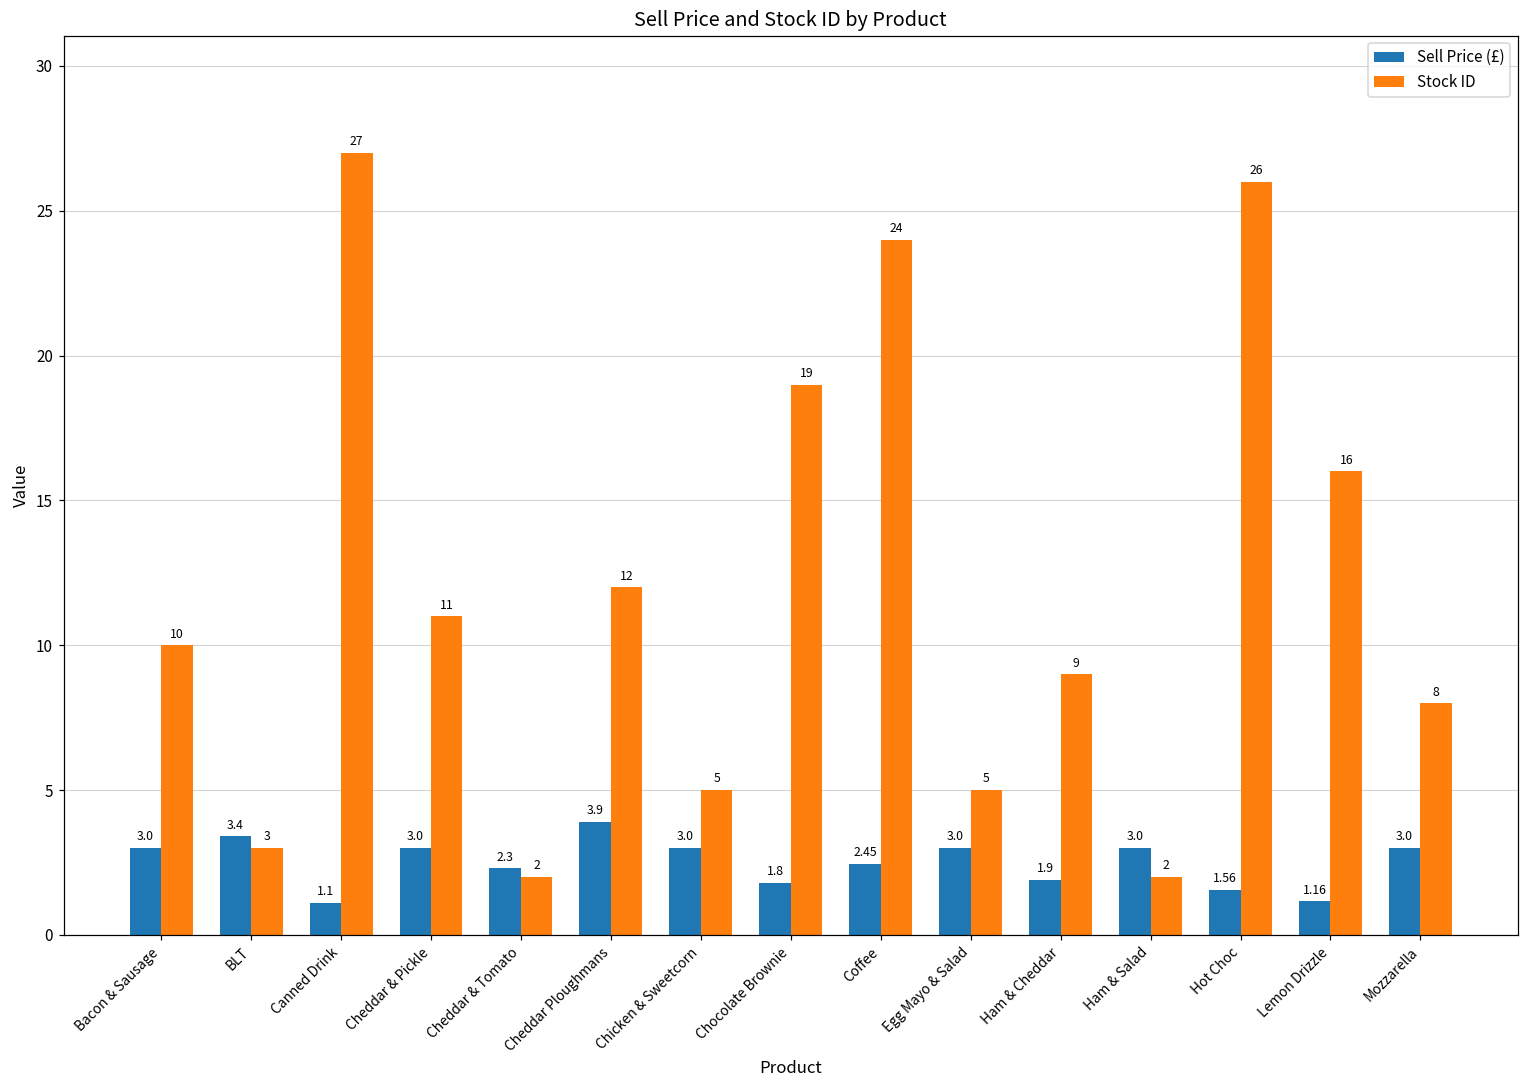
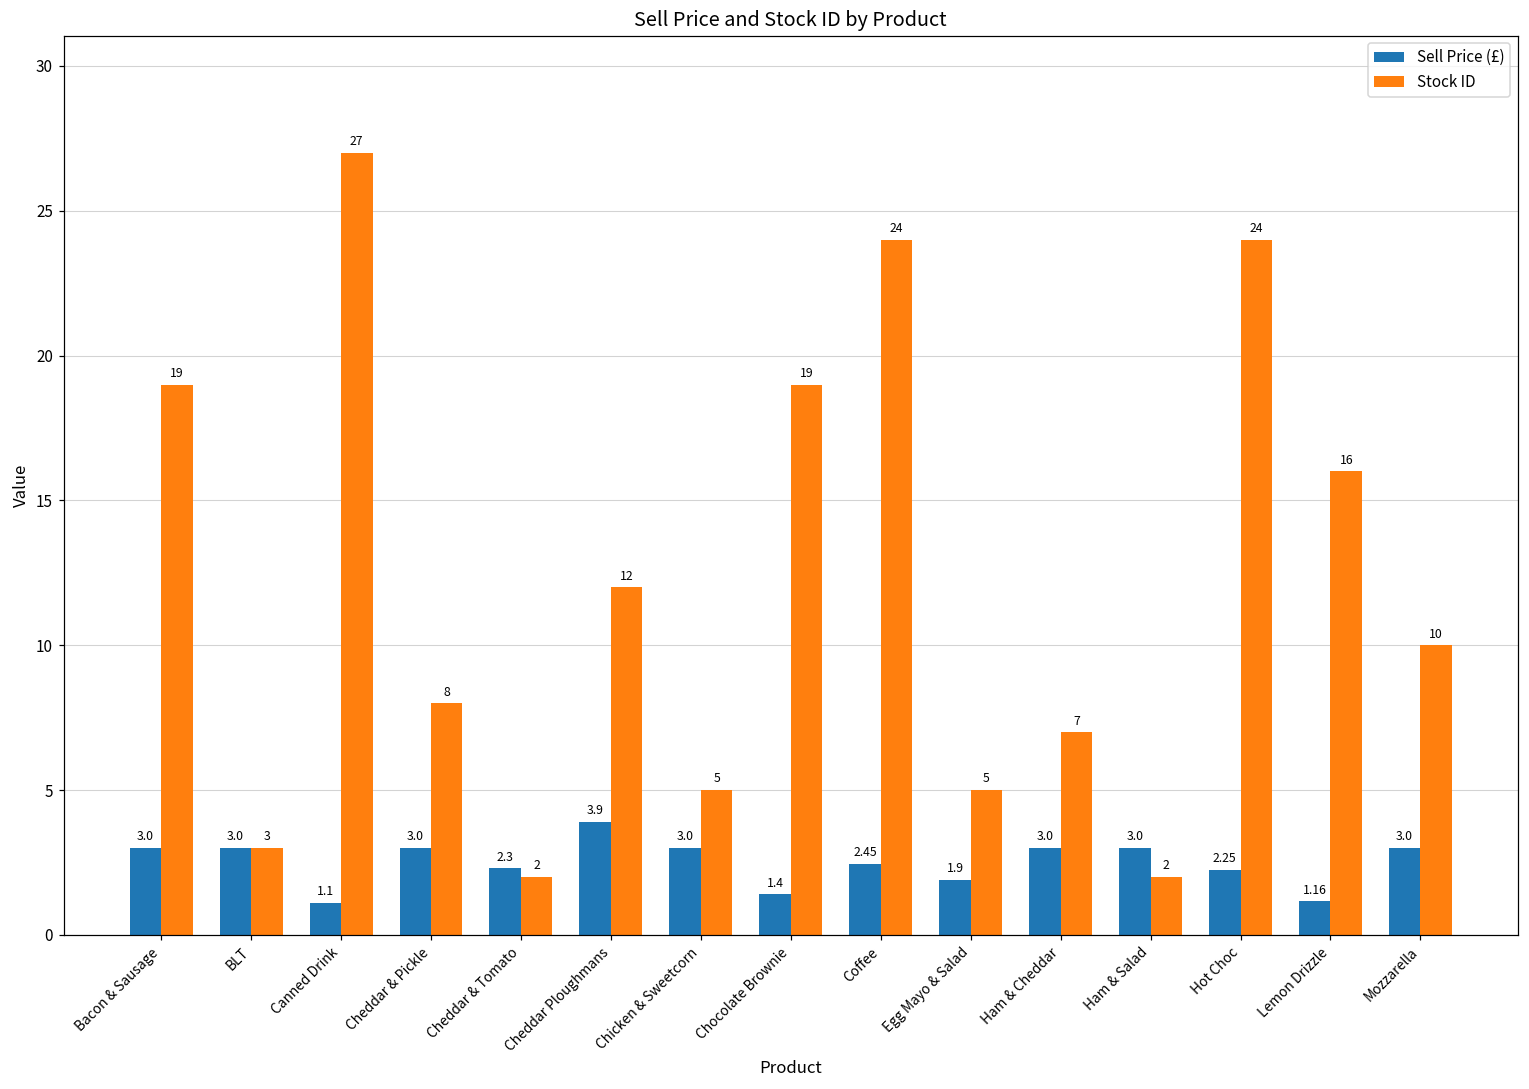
  {
    "Sell Price (£)": {
      "Bacon & Sausage": 3.0,
-     "BLT": 3.4,
+     "BLT": 3.0,
      "Canned Drink": 1.1,
      "Cheddar & Pickle": 3.0,
      "Cheddar & Tomato": 2.3,
      "Cheddar Ploughmans": 3.9,
      "Chicken & Sweetcorn": 3.0,
-     "Chocolate Brownie": 1.8,
+     "Chocolate Brownie": 1.4,
      "Coffee": 2.45,
-     "Egg Mayo & Salad": 3.0,
-     "Ham & Cheddar": 1.9,
+     "Egg Mayo & Salad": 1.9,
+     "Ham & Cheddar": 3.0,
      "Ham & Salad": 3.0,
-     "Hot Choc": 1.56,
+     "Hot Choc": 2.25,
      "Lemon Drizzle": 1.16,
      "Mozzarella": 3.0
    },
    "Stock ID": {
-     "Bacon & Sausage": 10,
+     "Bacon & Sausage": 19,
      "BLT": 3,
      "Canned Drink": 27,
-     "Cheddar & Pickle": 11,
+     "Cheddar & Pickle": 8,
      "Cheddar & Tomato": 2,
      "Cheddar Ploughmans": 12,
      "Chicken & Sweetcorn": 5,
      "Chocolate Brownie": 19,
      "Coffee": 24,
      "Egg Mayo & Salad": 5,
-     "Ham & Cheddar": 9,
+     "Ham & Cheddar": 7,
      "Ham & Salad": 2,
-     "Hot Choc": 26,
+     "Hot Choc": 24,
      "Lemon Drizzle": 16,
-     "Mozzarella": 8
+     "Mozzarella": 10
    }
  }
